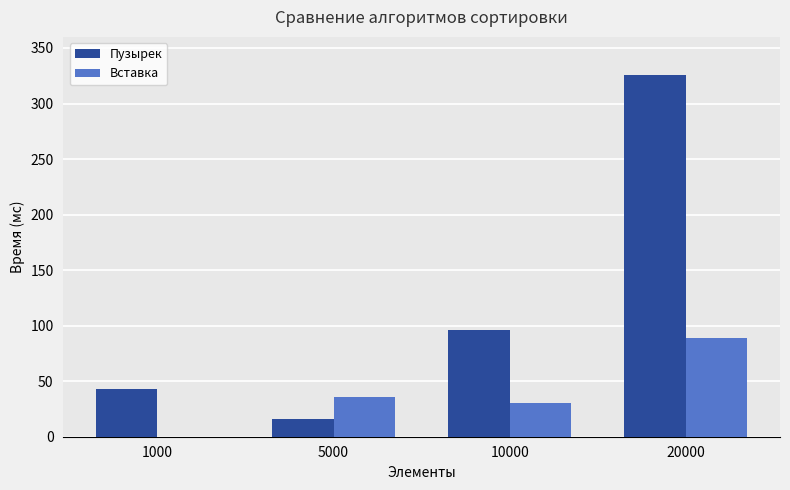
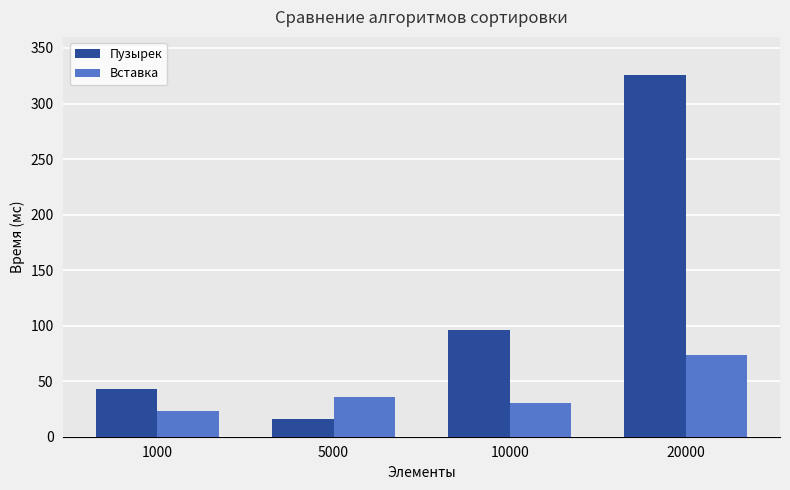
  {
    "Пузырек": {
      "1000": 43,
      "5000": 16,
      "10000": 96,
      "20000": 326
    },
    "Вставка": {
-     "1000": 0,
+     "1000": 23,
      "5000": 36,
      "10000": 30,
-     "20000": 89
+     "20000": 74
    }
  }
